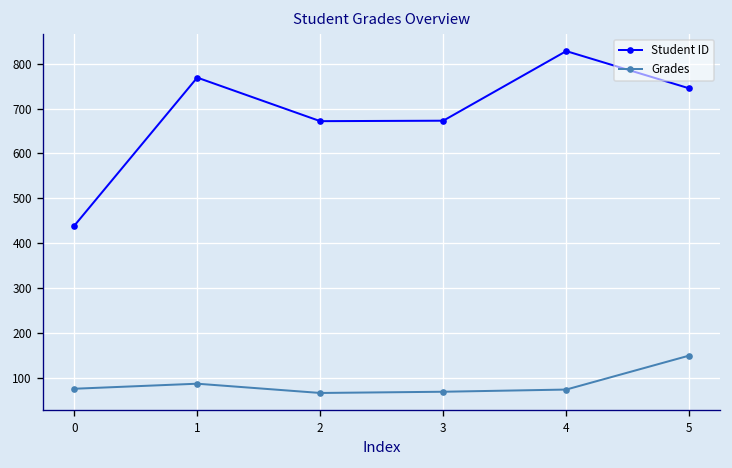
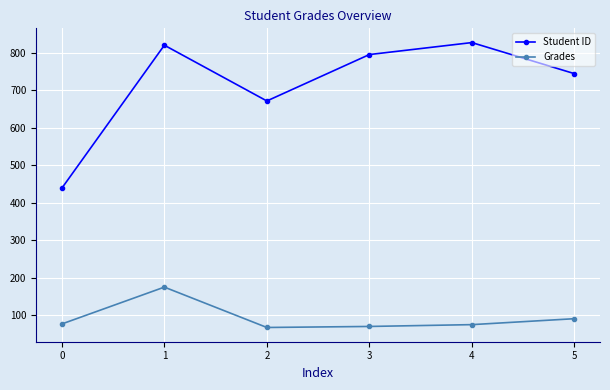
  {
    "Student ID": {
      "0": 440,
-     "1": 770,
+     "1": 820,
      "2": 670,
-     "3": 670,
+     "3": 800,
      "4": 830,
      "5": 750
    },
    "Grades": {
      "0": 80,
-     "1": 90,
+     "1": 170,
      "2": 70,
      "3": 70,
      "4": 70,
-     "5": 150
+     "5": 90
    }
  }
